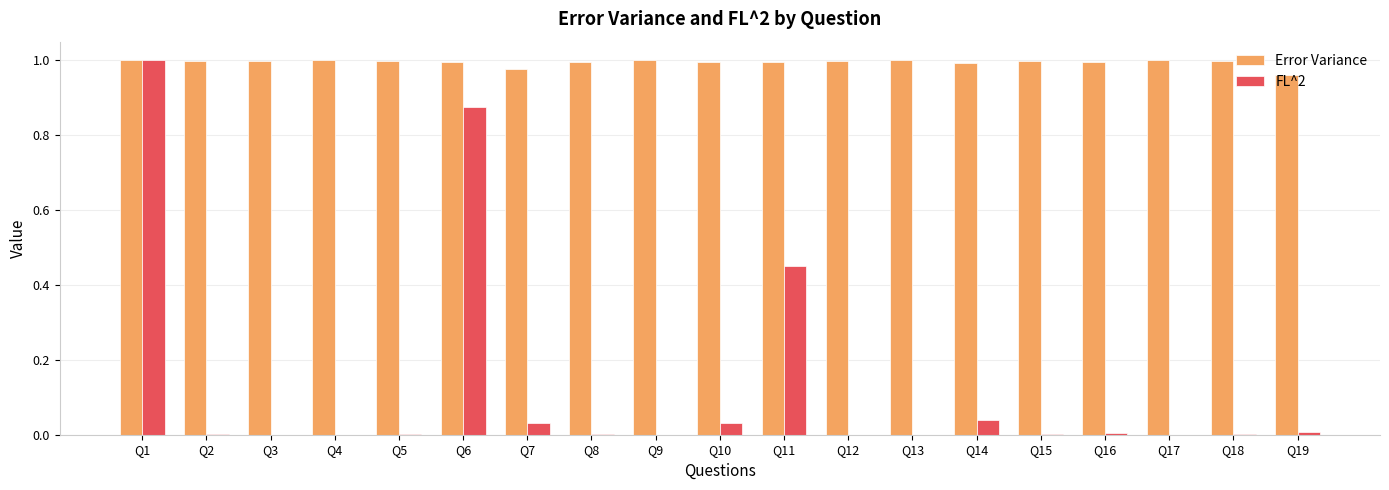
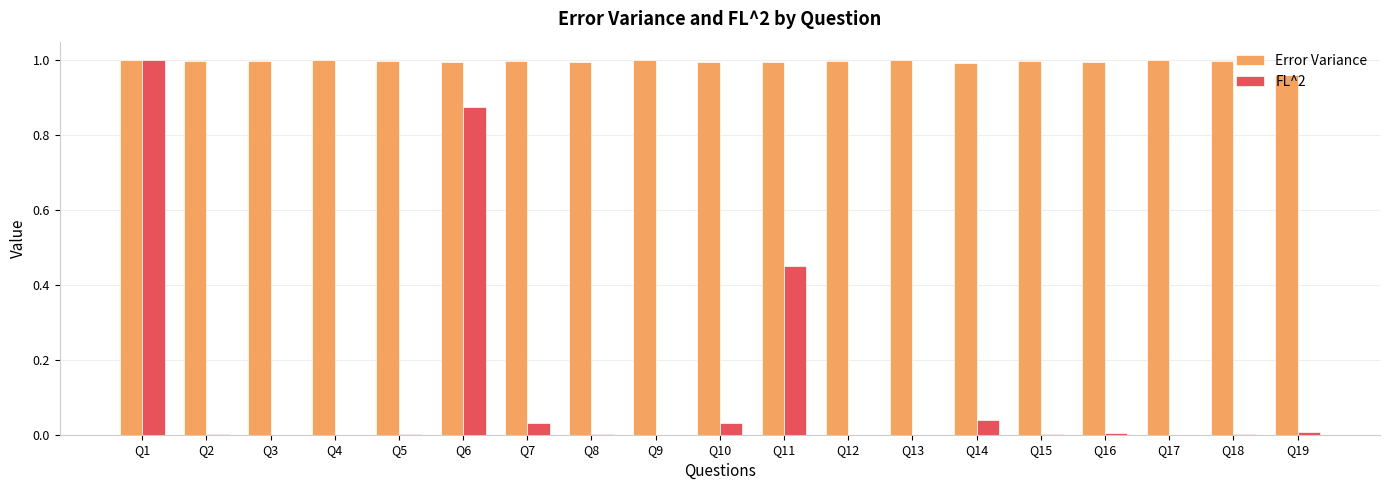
  {
    "Error Variance": {
      "Q1": 1.00,
      "Q2": 1.00,
      "Q3": 1.00,
      "Q4": 1.00,
      "Q5": 1.00,
      "Q6": 1.00,
-     "Q7": 0.98,
+     "Q7": 1.00,
      "Q8": 1.00,
      "Q9": 1.00,
      "Q10": 1.00,
      "Q11": 0.99,
      "Q12": 1.00,
      "Q13": 1.00,
      "Q14": 0.99,
      "Q15": 1.00,
      "Q16": 1.00,
      "Q17": 1.00,
      "Q18": 1.00,
      "Q19": 0.96
    },
    "FL^2": {
      "Q1": 1.00,
      "Q6": 0.88,
      "Q7": 0.03,
      "Q10": 0.03,
      "Q11": 0.45,
      "Q14": 0.04,
      "Q19": 0.01
    }
  }
